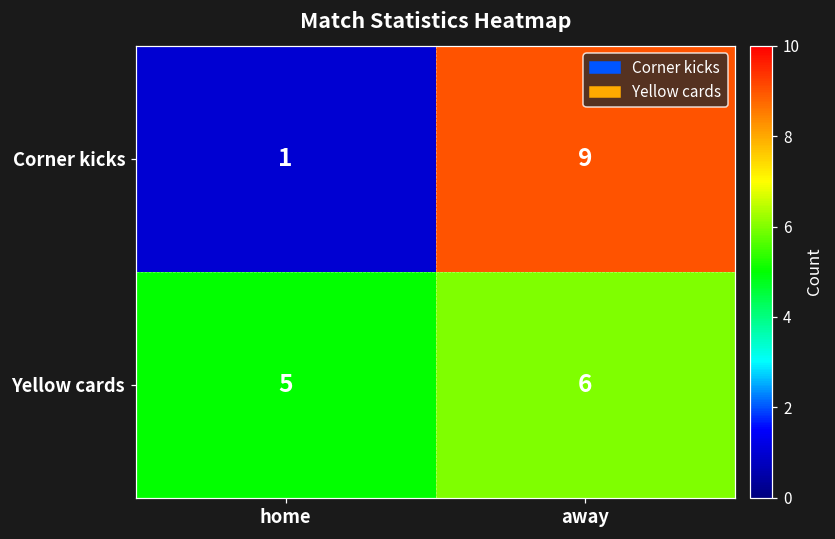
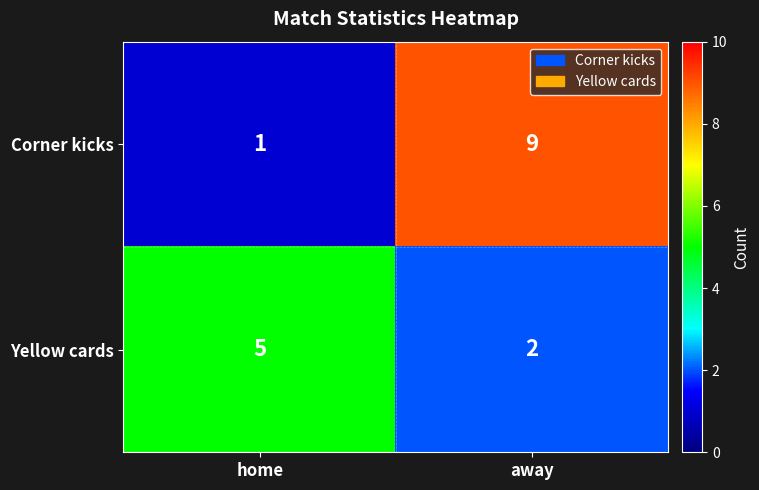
  {
    "Corner kicks": {
      "home": 1,
      "away": 9
    },
    "Yellow cards": {
      "home": 5,
-     "away": 6
+     "away": 2
    }
  }
